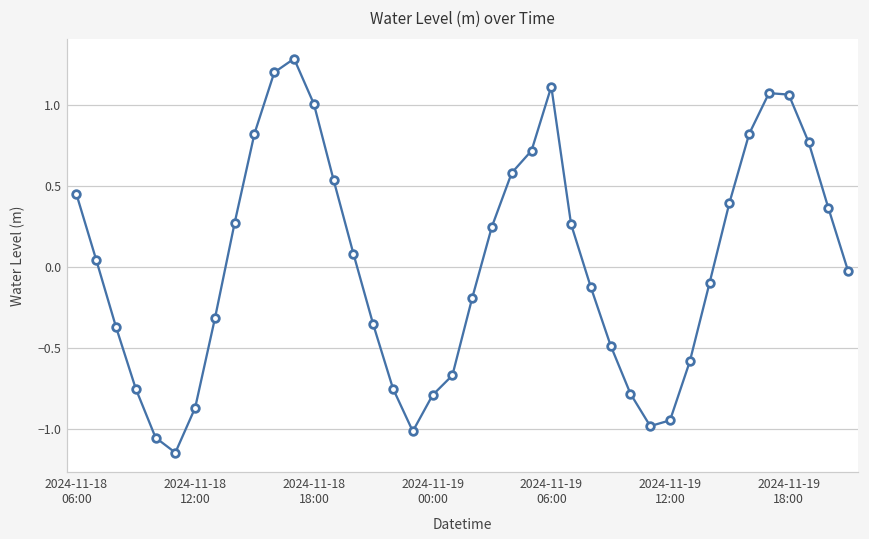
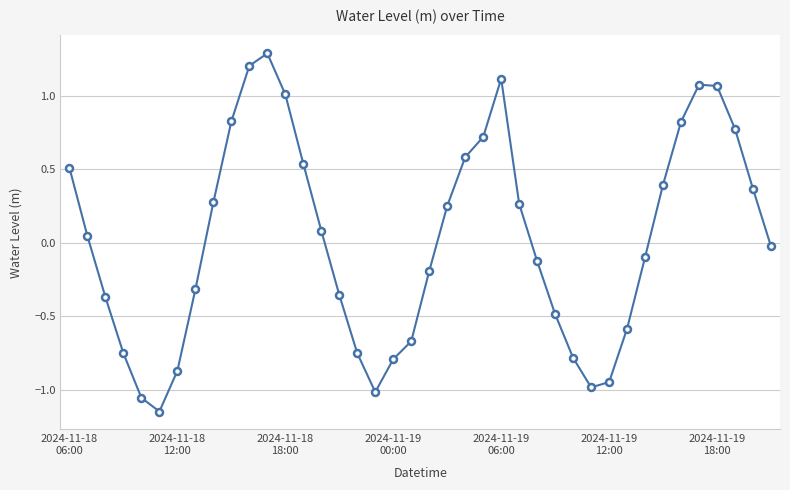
  {
-   "2024-11-18 06:00": 0.45,
+   "2024-11-18 06:00": 0.51,
    "2024-11-18 12:00": -0.87,
    "2024-11-18 18:00": 1.01,
    "2024-11-19 00:00": -0.79,
    "2024-11-19 06:00": 1.12,
    "2024-11-19 12:00": -0.95,
    "2024-11-19 18:00": 1.07
  }
